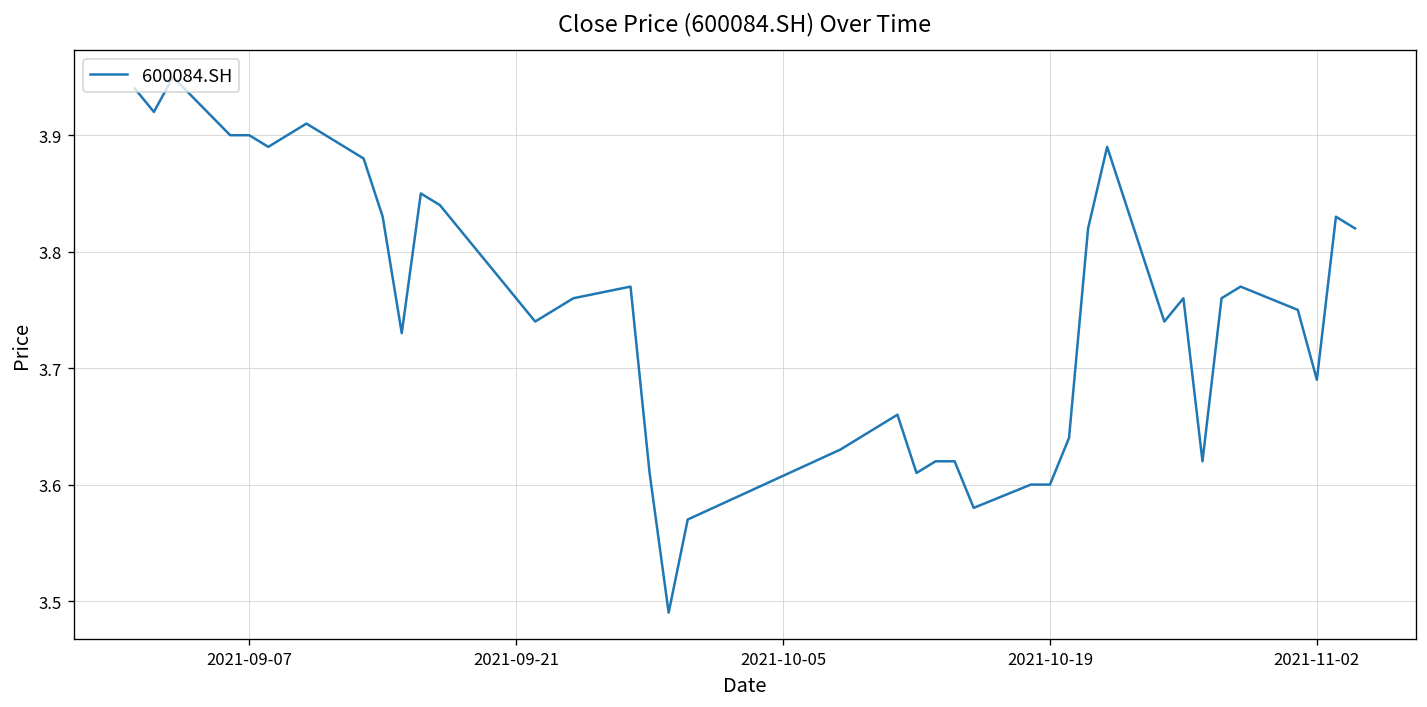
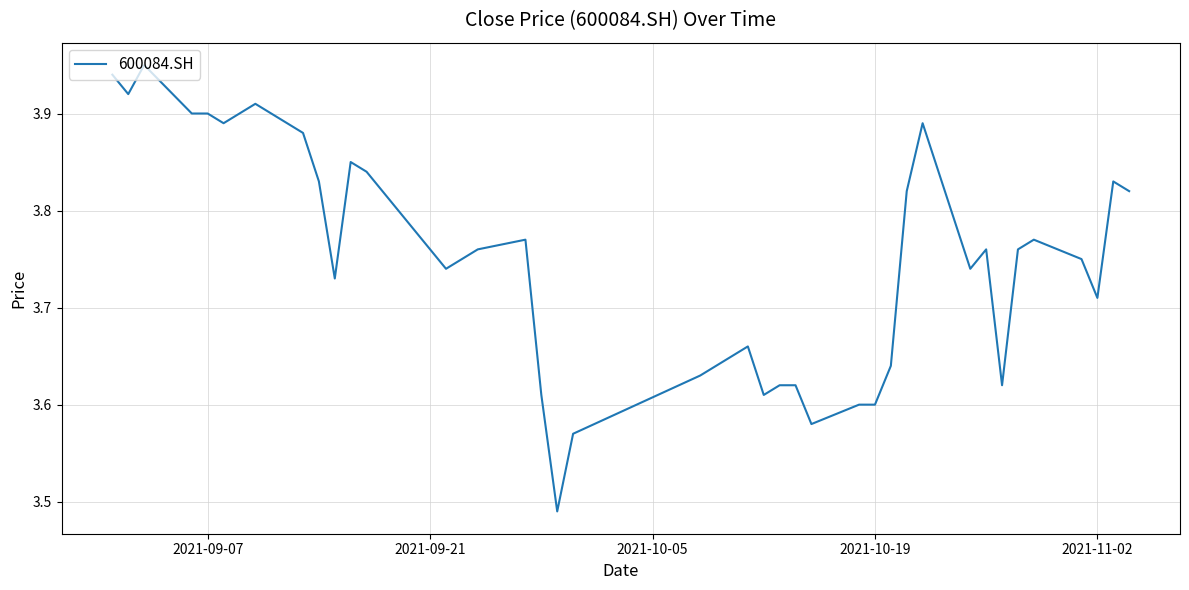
  {
    "2021-09-07": 3.90,
    "2021-10-19": 3.60,
-   "2021-11-02": 3.69
+   "2021-11-02": 3.71
  }
